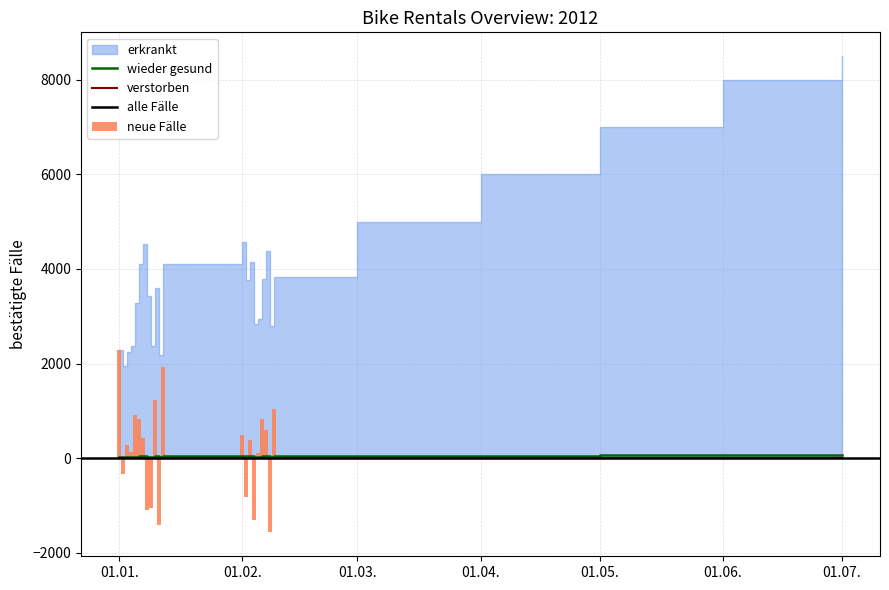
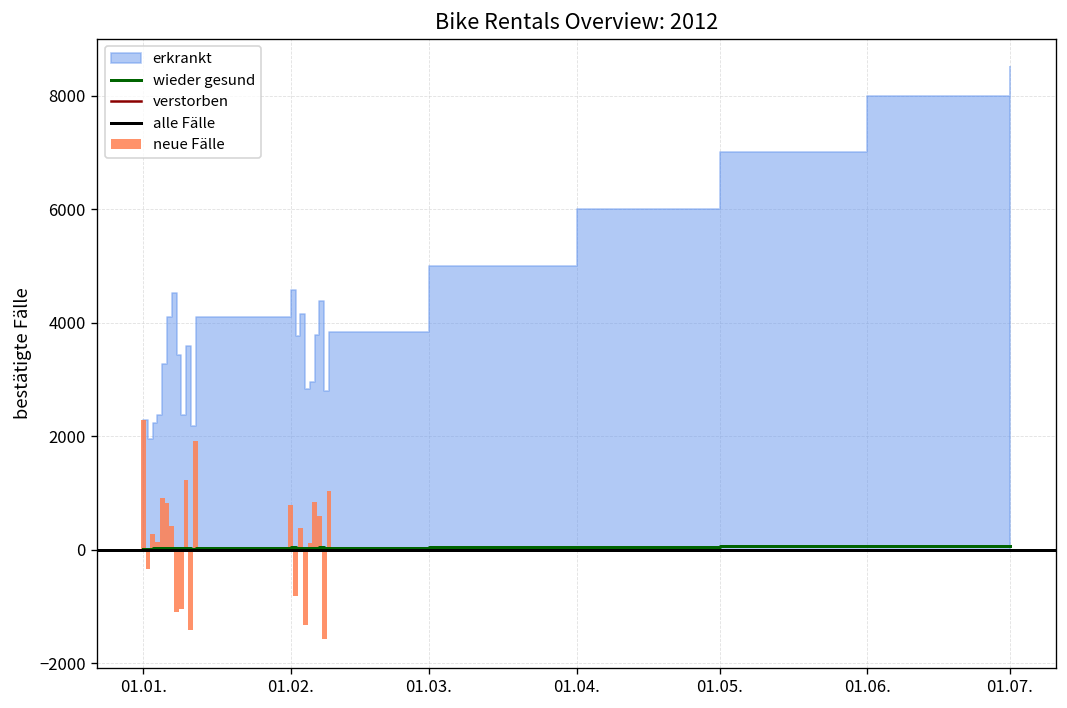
  {
    "neue Fälle": {
      "01.01.": 2300,
-     "01.02.": 500,
+     "01.02.": 800,
      "01.03.": 0,
      "01.04.": 0,
      "01.05.": 0,
      "01.06.": 0,
      "01.07.": 0
    }
  }
